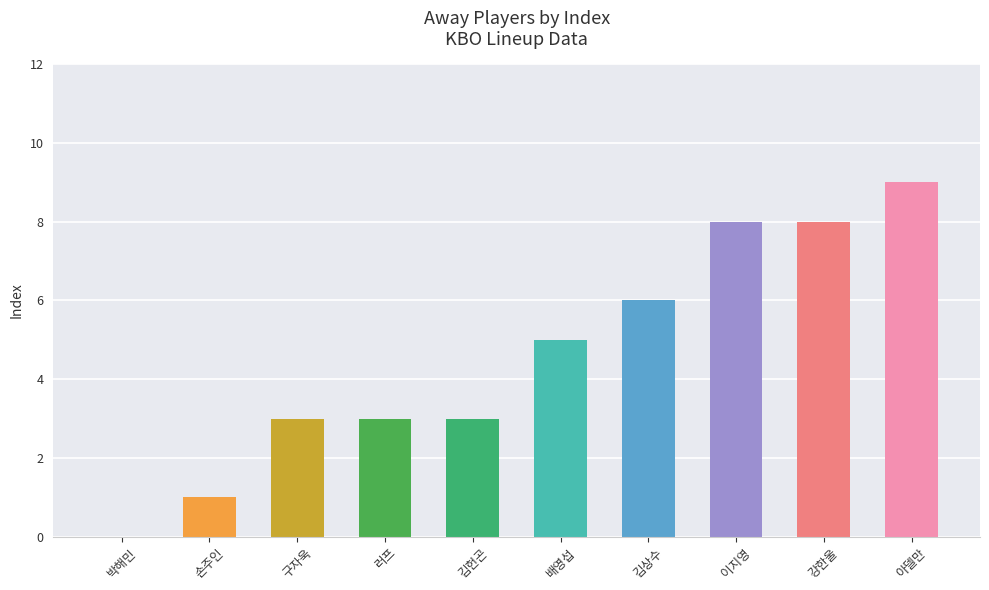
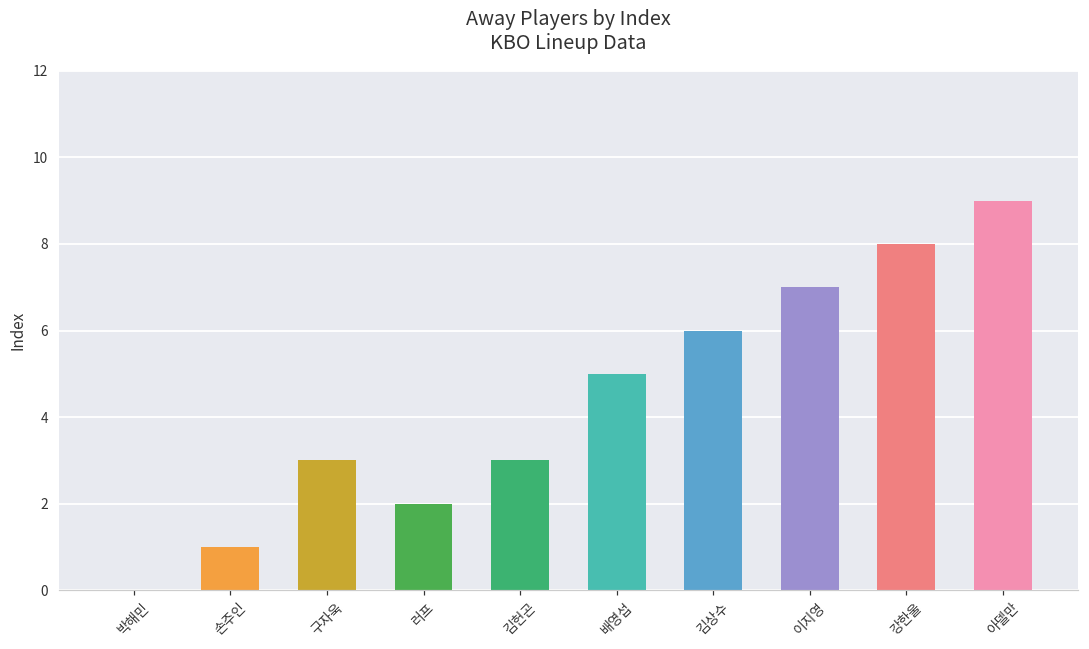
  {
    "박해민": 0,
    "손주인": 1,
    "구자욱": 3,
-   "러프": 3,
+   "러프": 2,
    "김헌곤": 3,
    "배영섭": 5,
    "김상수": 6,
-   "이지영": 8,
+   "이지영": 7,
    "강한울": 8,
    "아델만": 9
  }
